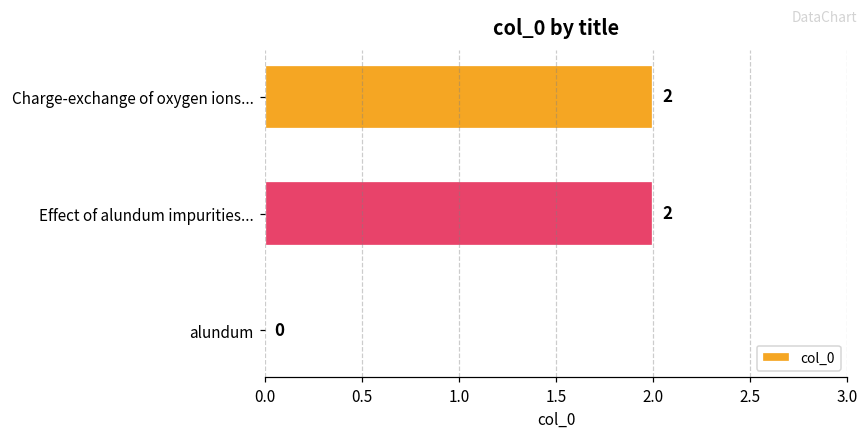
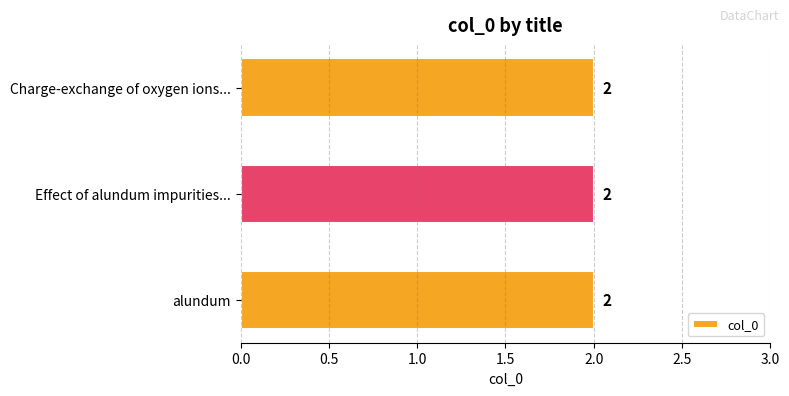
  {
    "Charge-exchange of oxygen ions...": 2,
    "Effect of alundum impurities...": 2,
-   "alundum": 0
+   "alundum": 2
  }
